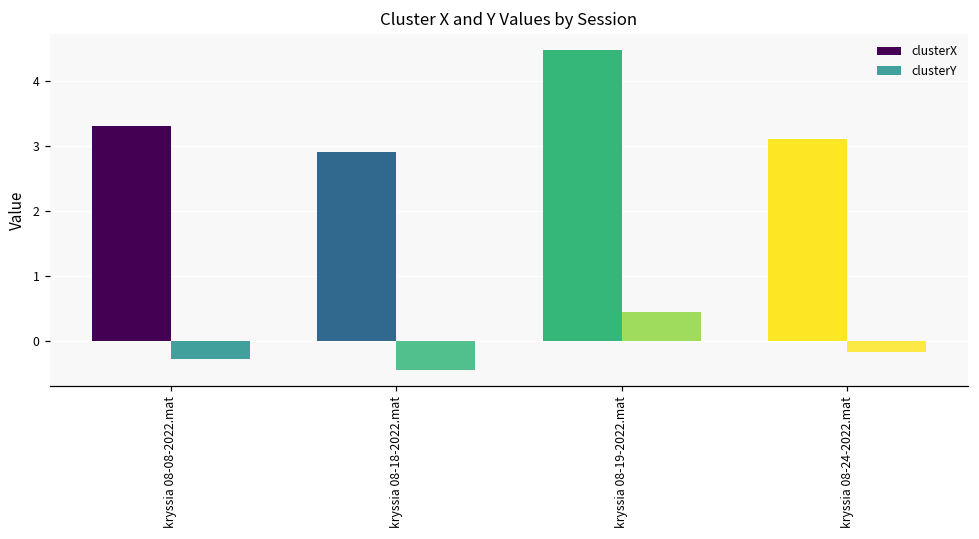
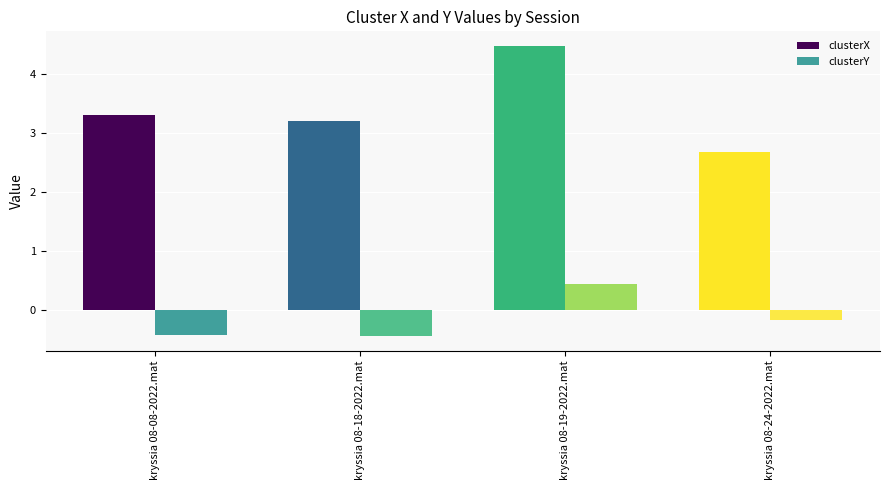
  {
    "clusterX": {
      "kryssia 08-08-2022.mat": 3.3,
-     "kryssia 08-18-2022.mat": 2.9,
+     "kryssia 08-18-2022.mat": 3.2,
      "kryssia 08-19-2022.mat": 4.5,
-     "kryssia 08-24-2022.mat": 3.1
+     "kryssia 08-24-2022.mat": 2.7
    },
    "clusterY": {
-     "kryssia 08-08-2022.mat": -0.3,
+     "kryssia 08-08-2022.mat": -0.4,
      "kryssia 08-18-2022.mat": -0.4,
      "kryssia 08-19-2022.mat": 0.4,
      "kryssia 08-24-2022.mat": -0.2
    }
  }
